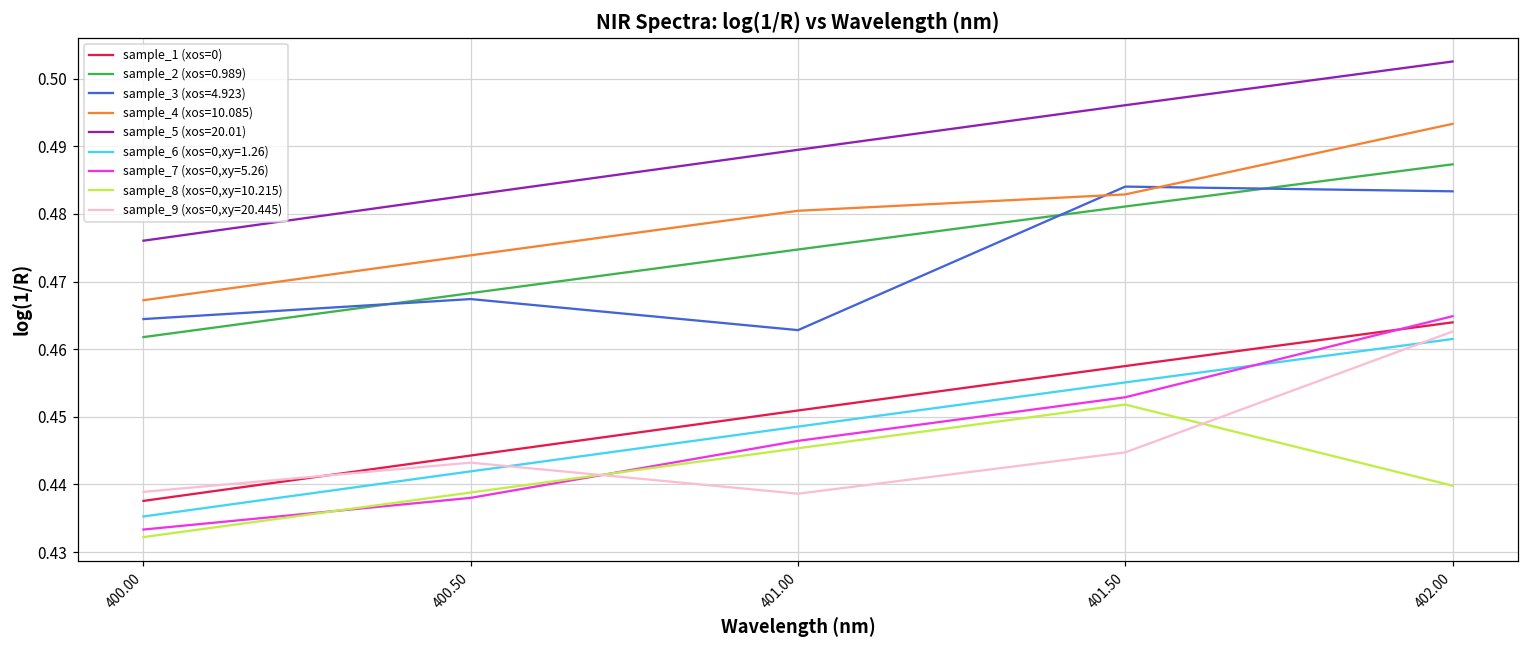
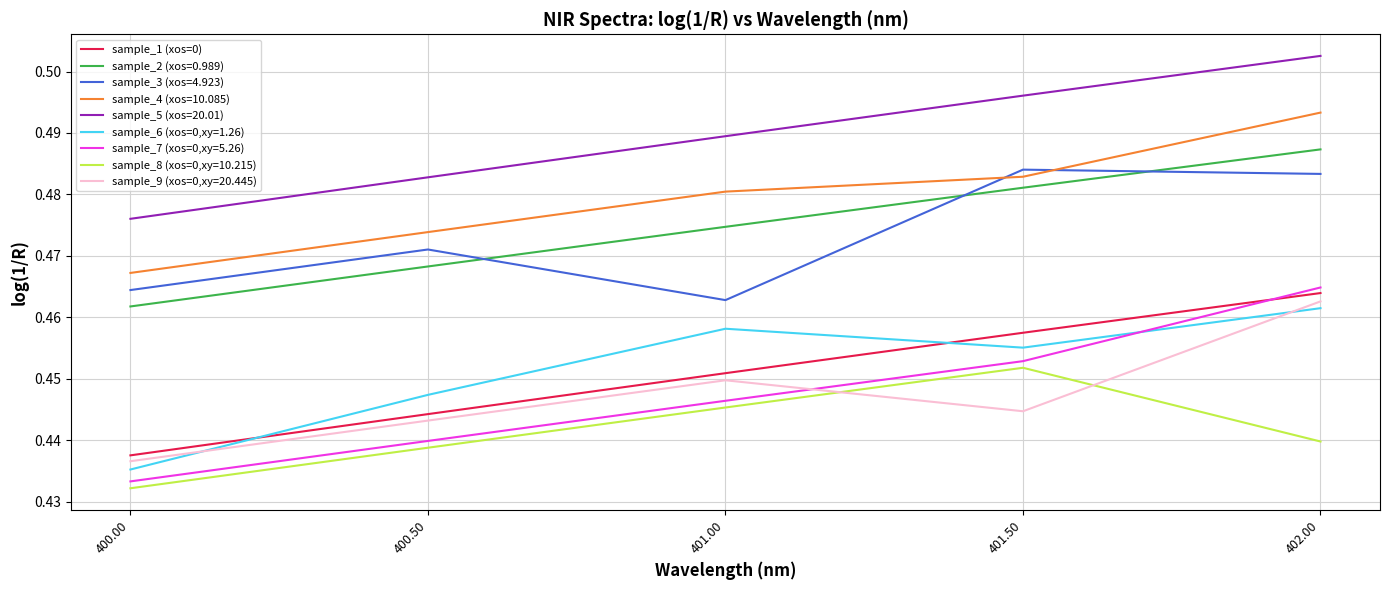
  {
    "sample_1 (xos=0)": {
      "400.00": 0.438,
      "400.50": 0.444,
      "401.00": 0.451,
      "401.50": 0.458,
      "402.00": 0.464
    },
    "sample_2 (xos=0.989)": {
      "400.00": 0.462,
      "400.50": 0.468,
      "401.00": 0.475,
      "401.50": 0.481,
      "402.00": 0.487
    },
    "sample_3 (xos=4.923)": {
      "400.00": 0.464,
-     "400.50": 0.467,
+     "400.50": 0.471,
      "401.00": 0.463,
      "401.50": 0.484,
      "402.00": 0.483
    },
    "sample_4 (xos=10.085)": {
      "400.00": 0.467,
      "400.50": 0.474,
      "401.00": 0.480,
      "401.50": 0.483,
      "402.00": 0.493
    },
    "sample_5 (xos=20.01)": {
      "400.00": 0.476,
      "400.50": 0.483,
      "401.00": 0.489,
      "401.50": 0.496,
      "402.00": 0.503
    },
    "sample_6 (xos=0,xy=1.26)": {
      "400.00": 0.435,
-     "400.50": 0.442,
-     "401.00": 0.449,
+     "400.50": 0.447,
+     "401.00": 0.458,
      "401.50": 0.455,
      "402.00": 0.462
    },
    "sample_7 (xos=0,xy=5.26)": {
      "400.00": 0.433,
-     "400.50": 0.438,
+     "400.50": 0.440,
      "401.00": 0.446,
      "401.50": 0.453,
      "402.00": 0.465
    },
    "sample_8 (xos=0,xy=10.215)": {
      "400.00": 0.432,
      "400.50": 0.439,
      "401.00": 0.445,
      "401.50": 0.452,
      "402.00": 0.440
    },
    "sample_9 (xos=0,xy=20.445)": {
-     "400.00": 0.439,
+     "400.00": 0.437,
      "400.50": 0.443,
-     "401.00": 0.439,
+     "401.00": 0.450,
      "401.50": 0.445,
      "402.00": 0.463
    }
  }
